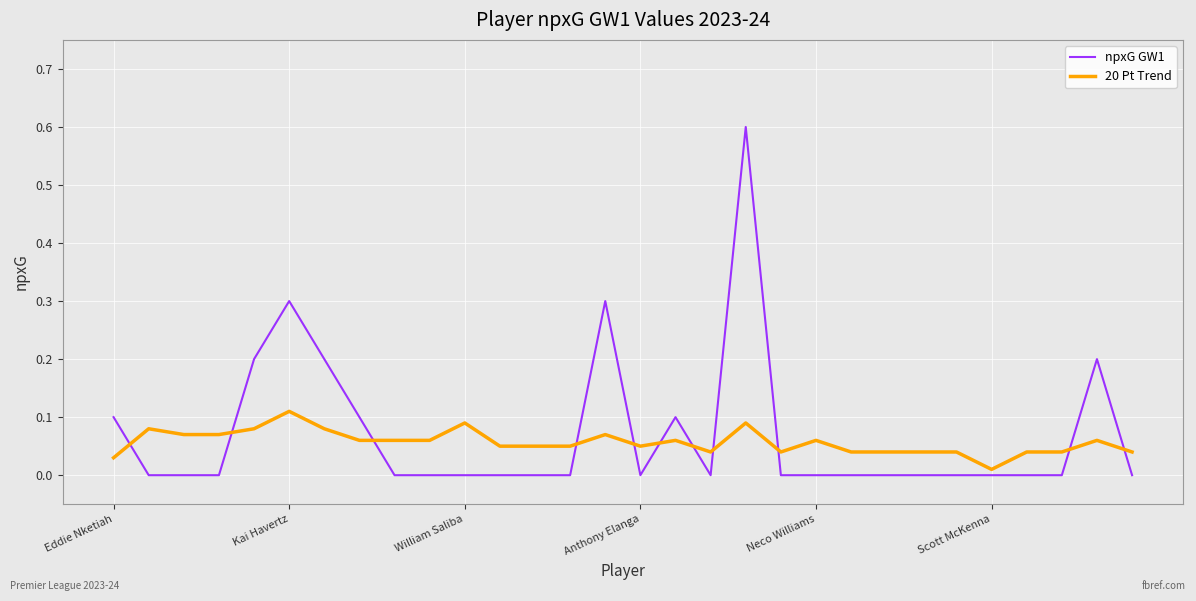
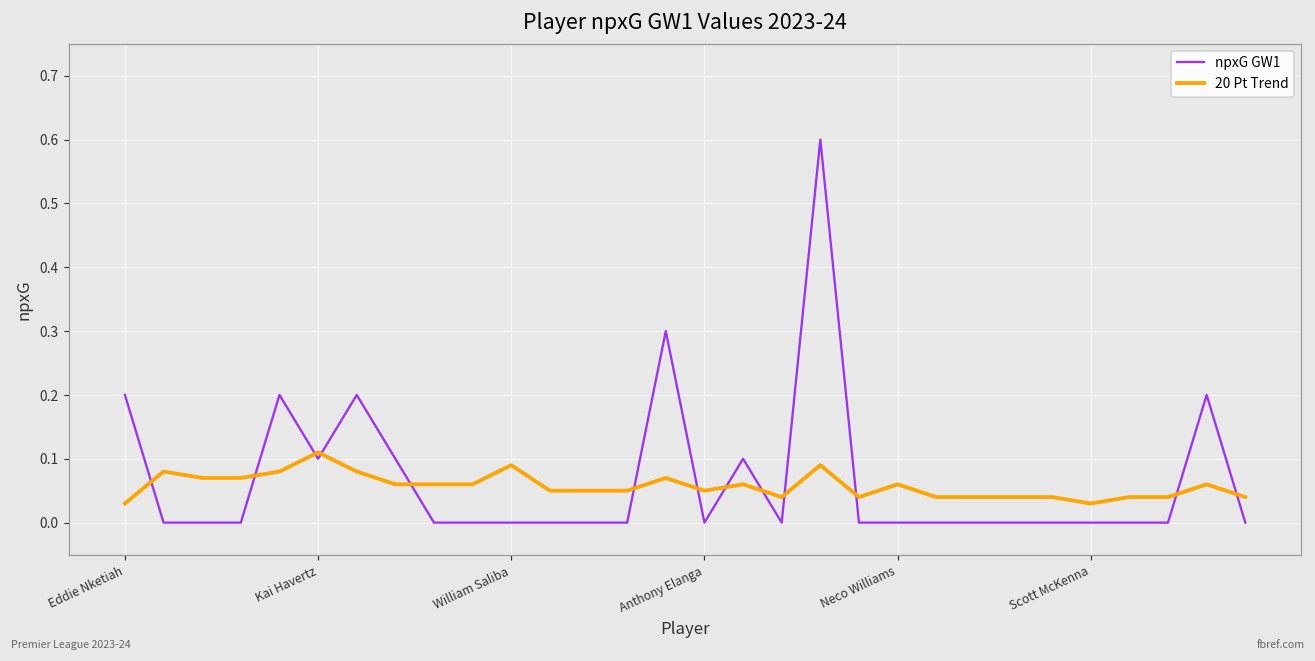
  {
    "npxG GW1": {
-     "Eddie Nketiah": 0.1,
-     "Kai Havertz": 0.3,
+     "Eddie Nketiah": 0.2,
+     "Kai Havertz": 0.1,
      "William Saliba": 0.0,
      "Anthony Elanga": 0.0,
      "Neco Williams": 0.0,
      "Scott McKenna": 0.0
    },
    "20 Pt Trend": {
      "Eddie Nketiah": 0.03,
      "Kai Havertz": 0.11,
      "William Saliba": 0.09,
      "Anthony Elanga": 0.05,
      "Neco Williams": 0.06,
-     "Scott McKenna": 0.01
+     "Scott McKenna": 0.03
    }
  }
